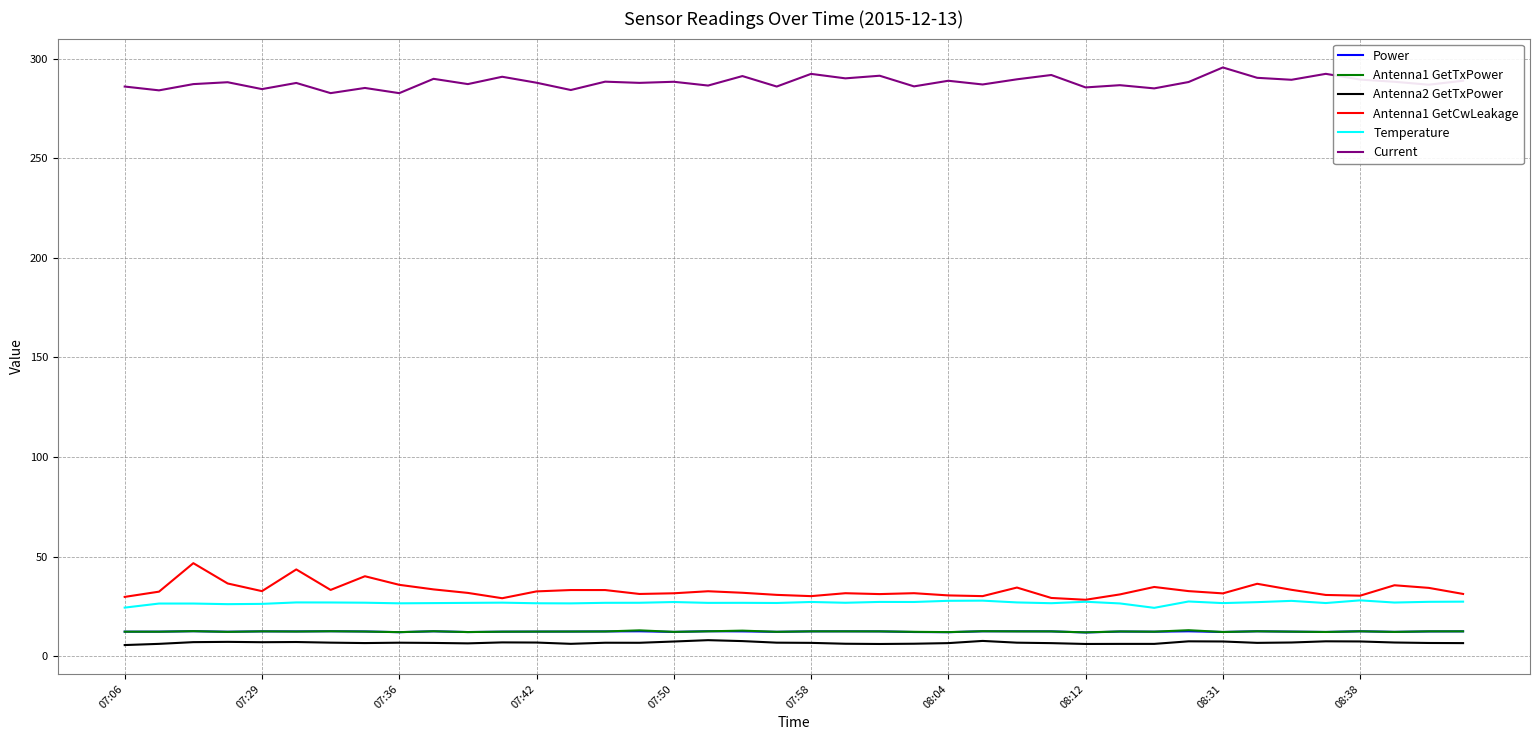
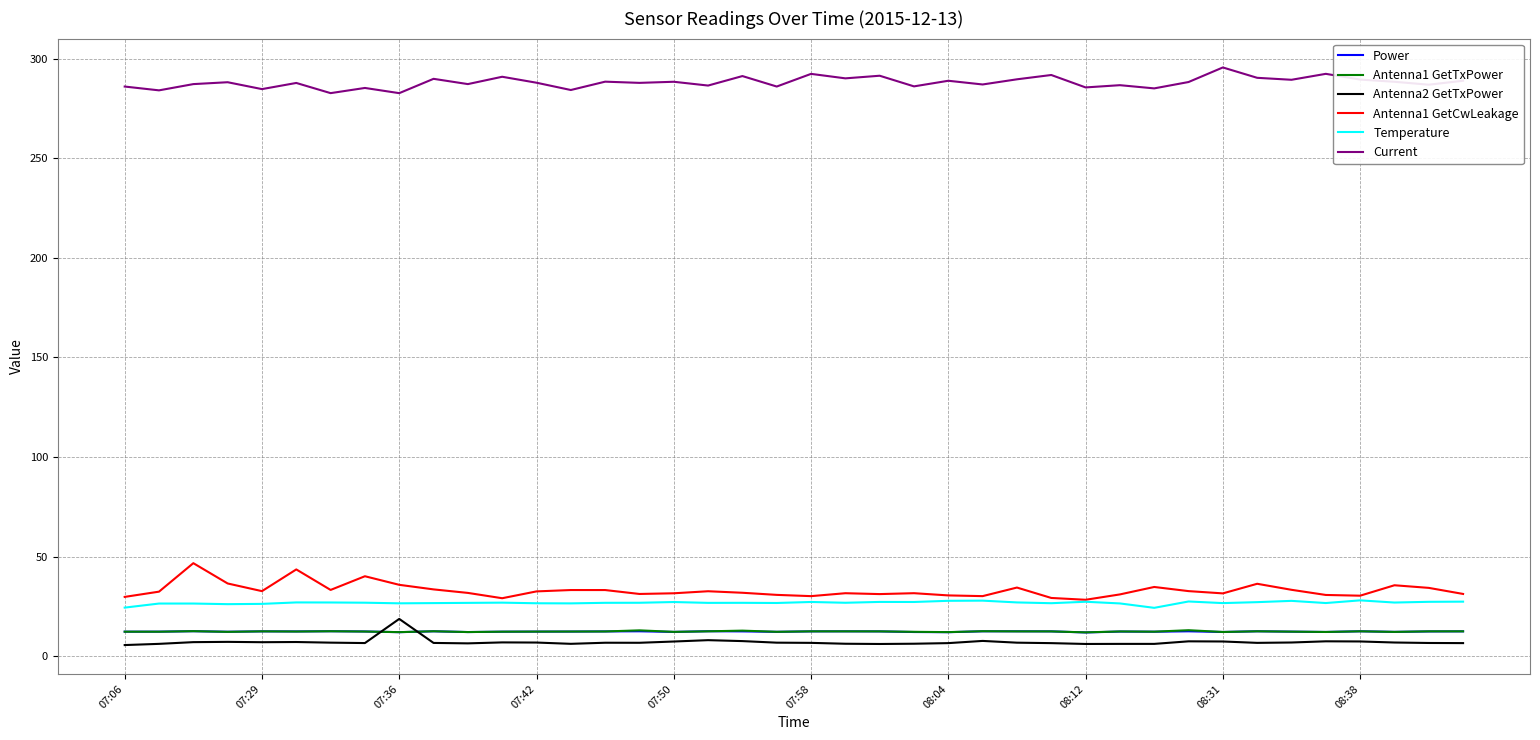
  {
    "Antenna2 GetTxPower": {
      "07:06": 6,
      "07:29": 7,
-     "07:36": 7,
+     "07:36": 19,
      "07:42": 7,
      "07:50": 7,
      "07:58": 7,
      "08:04": 7,
      "08:12": 6,
      "08:31": 7,
      "08:38": 7
    },
    "Antenna1 GetCwLeakage": {
      "07:06": 30,
      "07:29": 33,
      "07:36": 36,
      "07:42": 32,
      "07:50": 32,
      "07:58": 30,
      "08:04": 30,
      "08:31": 31,
      "08:38": 30
    },
    "Temperature": {
      "07:06": 24,
      "07:29": 26,
      "07:36": 26,
      "07:42": 27,
      "07:50": 27,
      "07:58": 27,
      "08:04": 28,
      "08:31": 27,
      "08:38": 28
    },
    "Current": {
      "07:06": 286,
      "07:29": 285,
      "07:36": 283,
      "07:42": 288,
      "07:50": 288,
      "07:58": 292,
      "08:04": 289,
      "08:12": 286,
      "08:31": 296
    }
  }
